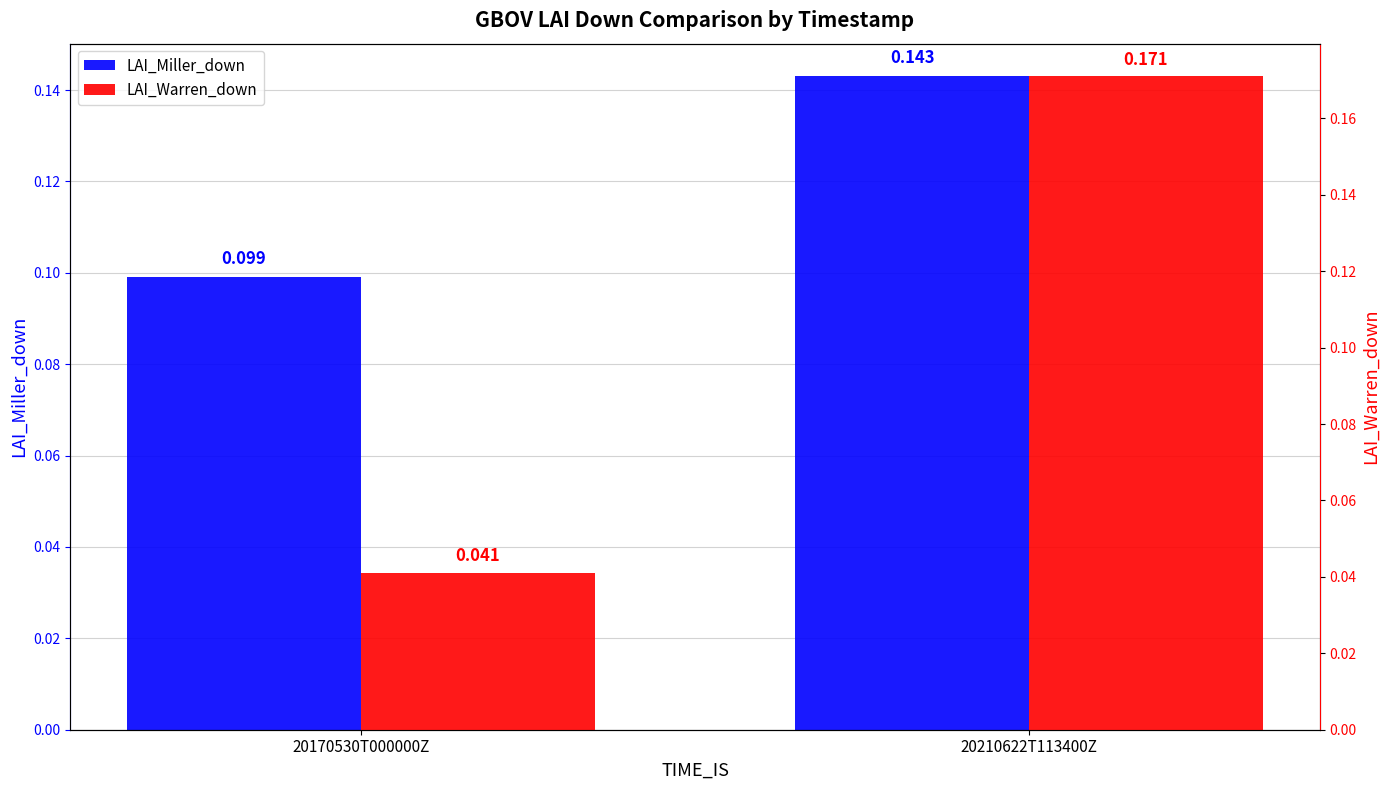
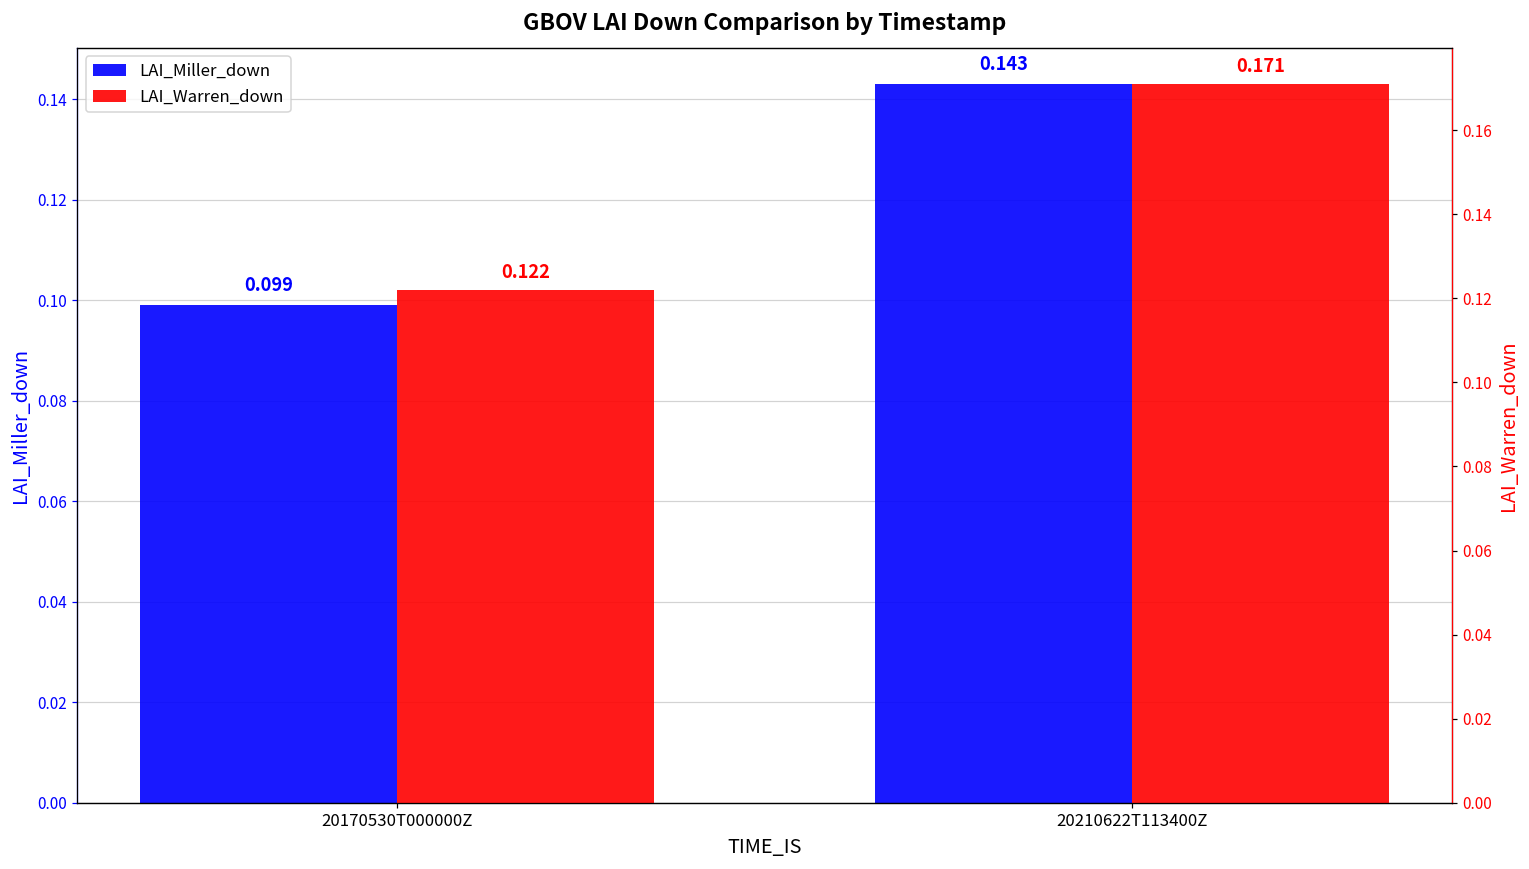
  {
    "LAI_Miller_down": {
      "20170530T000000Z": 0.099,
      "20210622T113400Z": 0.143
    },
    "LAI_Warren_down": {
-     "20170530T000000Z": 0.041,
+     "20170530T000000Z": 0.122,
      "20210622T113400Z": 0.171
    }
  }
